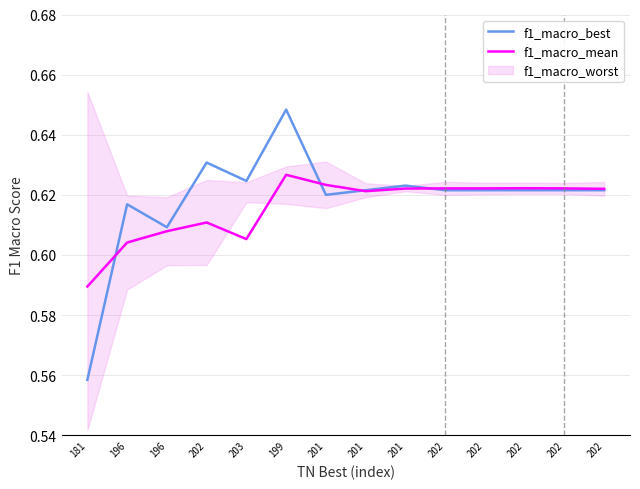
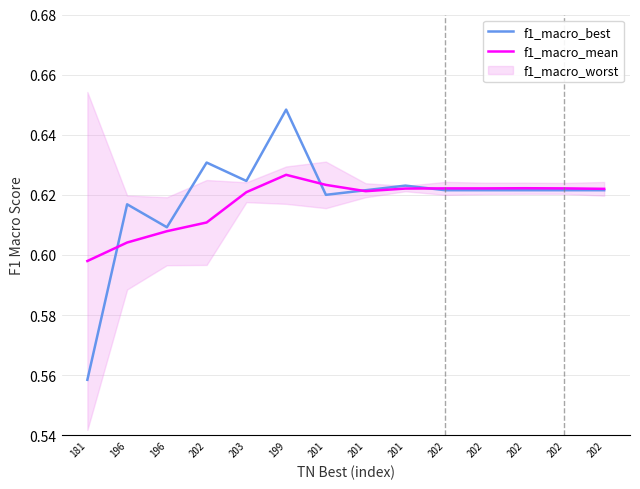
  {
    "f1_macro_best": {
      "181": 0.558,
      "199": 0.648
    },
    "f1_macro_mean": {
-     "181": 0.589,
-     "203": 0.605,
+     "181": 0.598,
+     "203": 0.621,
      "199": 0.627
    }
  }
